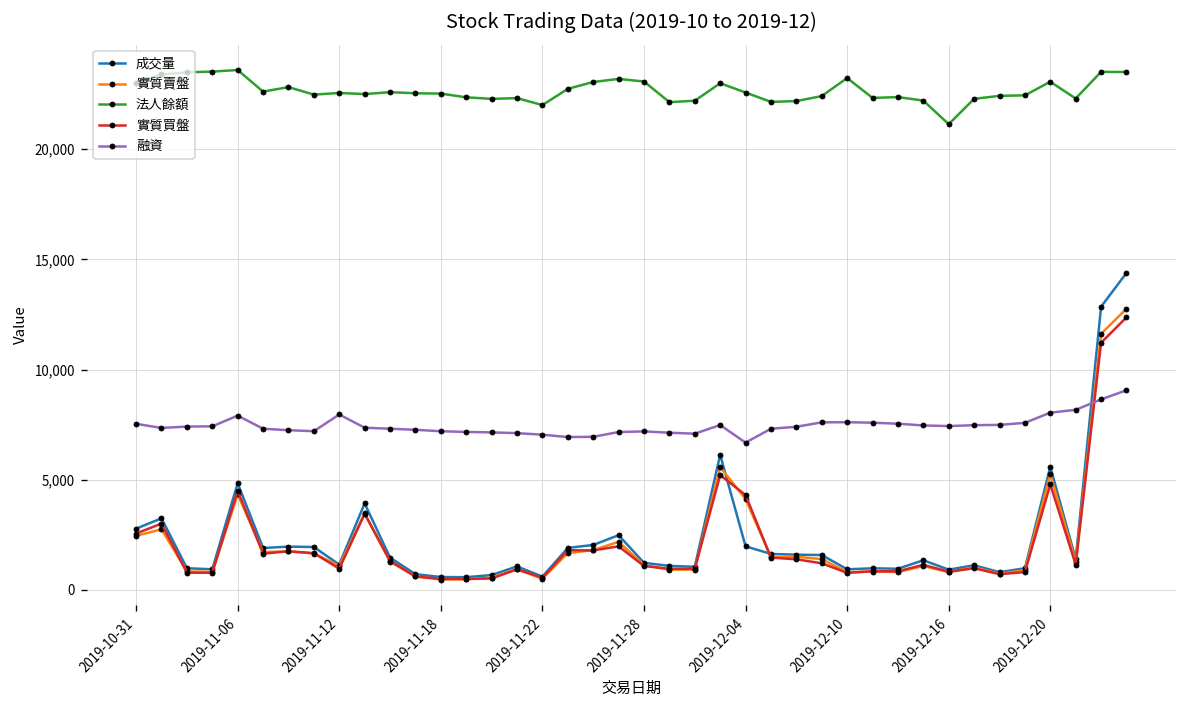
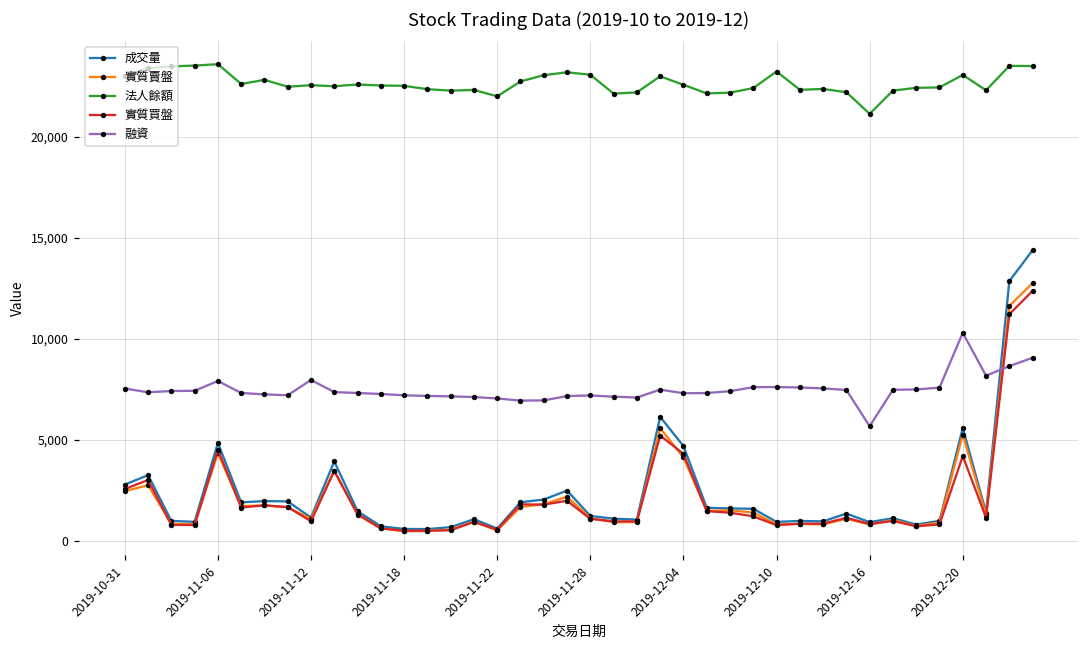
  {
    "成交量": {
      "2019-10-31": "2,800",
      "2019-11-06": "4,800",
-     "2019-12-04": "2,000",
+     "2019-12-04": "4,700",
      "2019-12-20": "5,600"
    },
    "實質賣盤": {
      "2019-11-06": "4,300",
      "2019-12-04": "4,100",
      "2019-12-20": "5,300"
    },
    "法人餘額": {
      "2019-11-06": "23,600",
      "2019-11-12": "22,600",
      "2019-11-18": "22,500",
      "2019-11-22": "22,000",
      "2019-11-28": "23,100",
      "2019-12-04": "22,600",
      "2019-12-10": "23,200",
      "2019-12-16": "21,100",
      "2019-12-20": "23,100"
    },
    "實質買盤": {
      "2019-11-06": "4,500",
      "2019-12-04": "4,300",
-     "2019-12-20": "4,800"
+     "2019-12-20": "4,200"
    },
    "融資": {
      "2019-10-31": "7,500",
      "2019-11-06": "7,900",
      "2019-11-12": "8,000",
      "2019-11-18": "7,200",
      "2019-11-22": "7,000",
      "2019-11-28": "7,200",
-     "2019-12-04": "6,700",
+     "2019-12-04": "7,300",
      "2019-12-10": "7,600",
-     "2019-12-16": "7,400",
-     "2019-12-20": "8,000"
+     "2019-12-16": "5,700",
+     "2019-12-20": "10,300"
    }
  }
